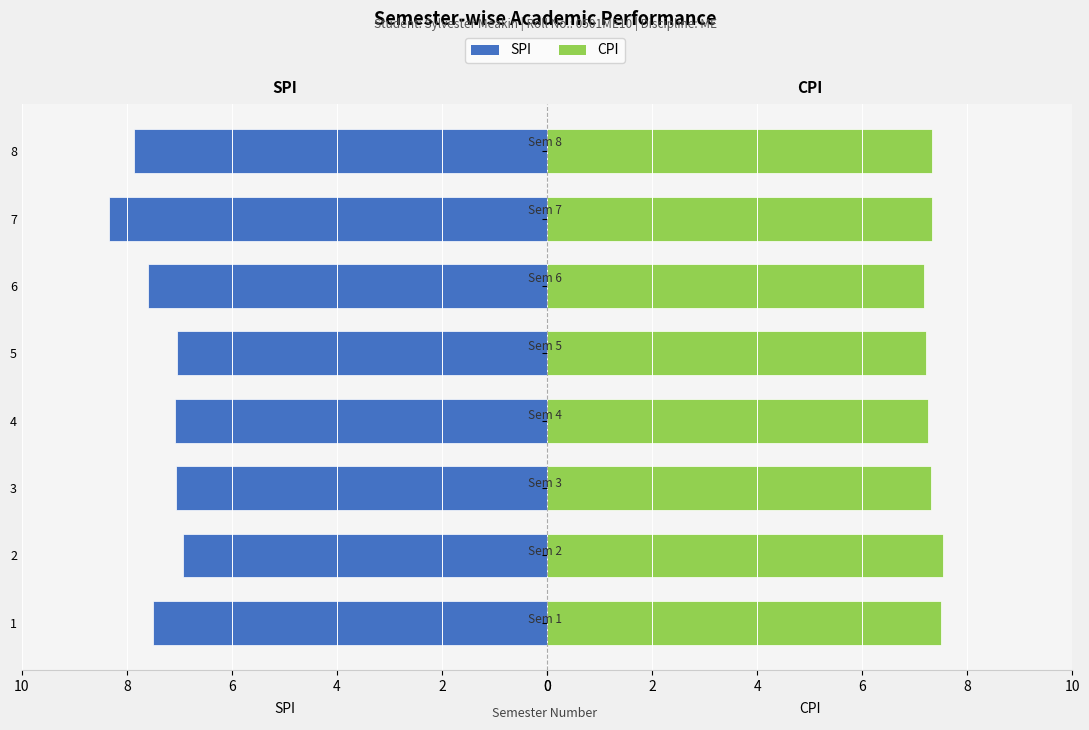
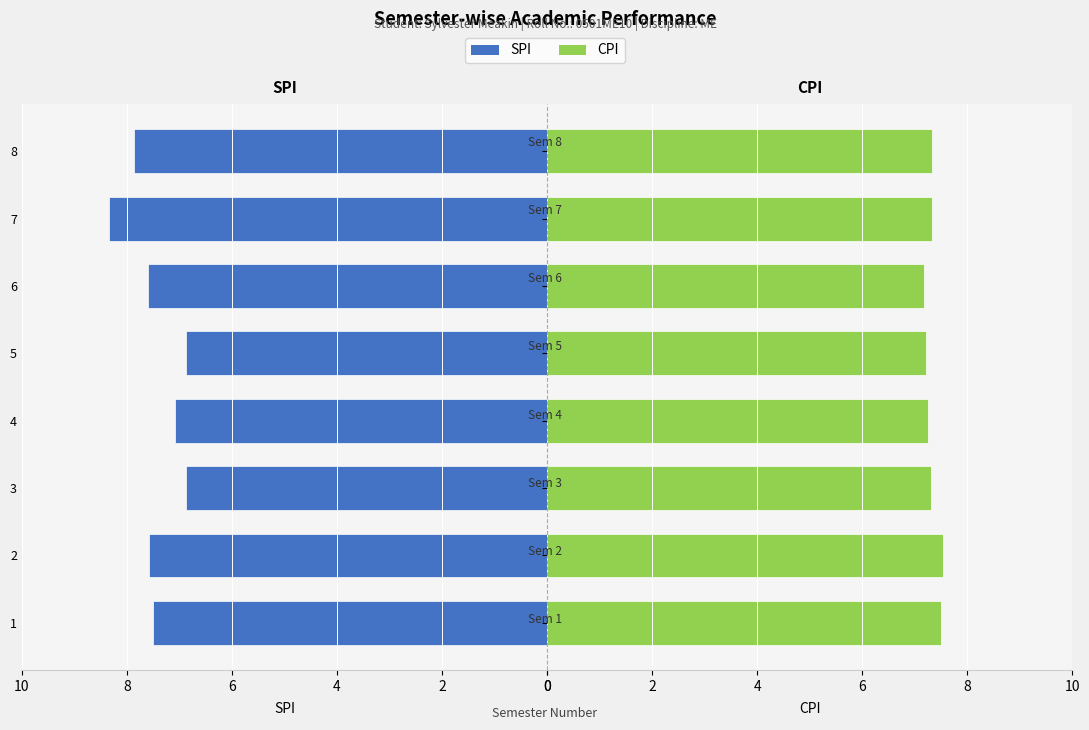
  {
    "SPI": {
      "8": 7.9,
      "7": 8.4,
      "6": 7.6,
-     "5": 7.0,
+     "5": 6.9,
      "4": 7.1,
-     "3": 7.1,
-     "2": 6.9,
+     "3": 6.9,
+     "2": 7.6,
      "1": 7.5
    }
  }
